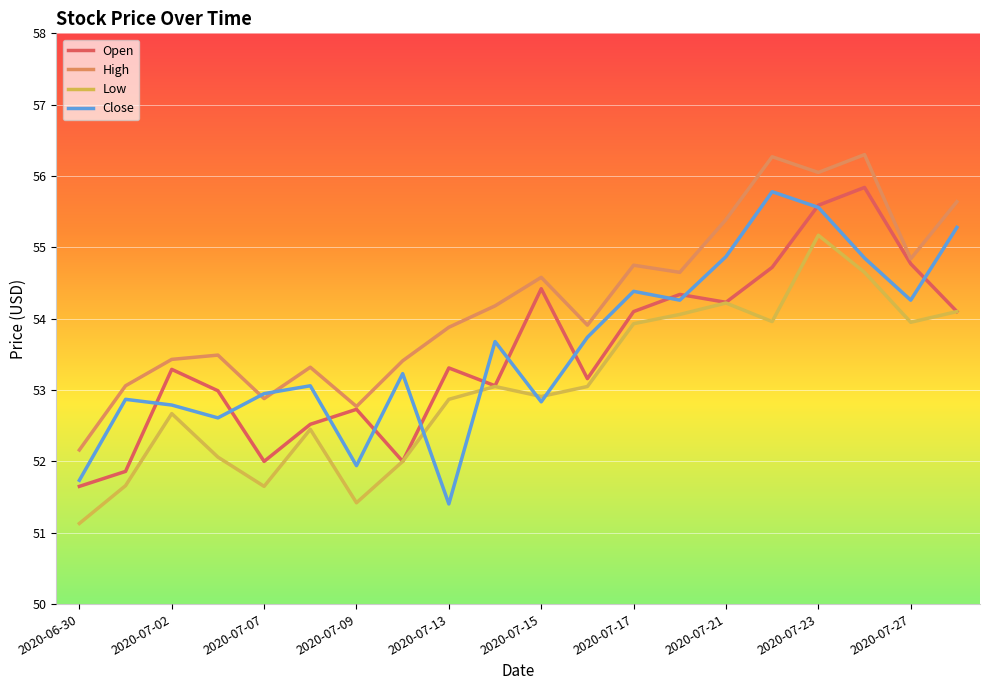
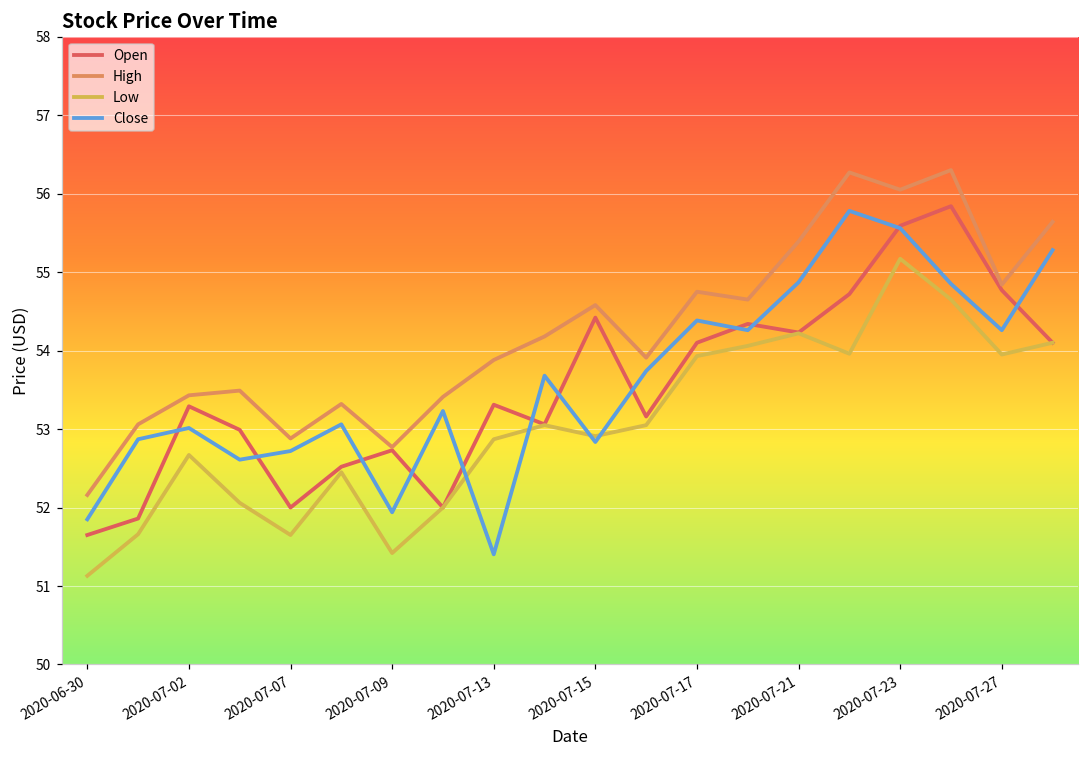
  {
    "Close": {
-     "2020-06-30": 51.7,
-     "2020-07-02": 52.8,
-     "2020-07-07": 52.9,
+     "2020-06-30": 51.8,
+     "2020-07-02": 53.0,
+     "2020-07-07": 52.7,
      "2020-07-09": 51.9,
      "2020-07-13": 51.4,
      "2020-07-15": 52.8,
      "2020-07-17": 54.4,
      "2020-07-21": 54.9,
      "2020-07-27": 54.3
    }
  }
